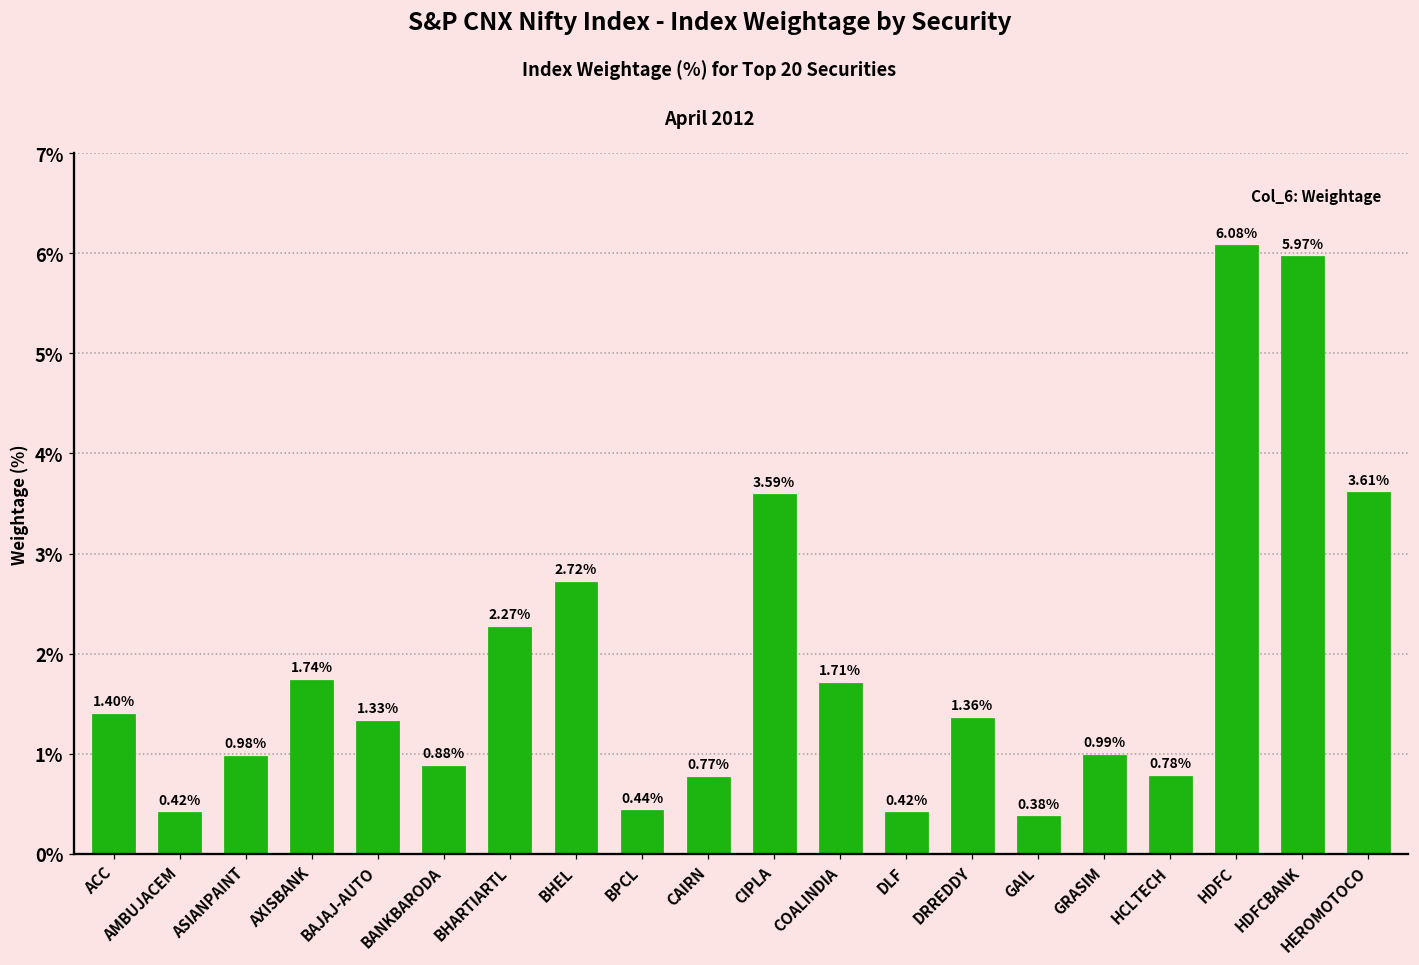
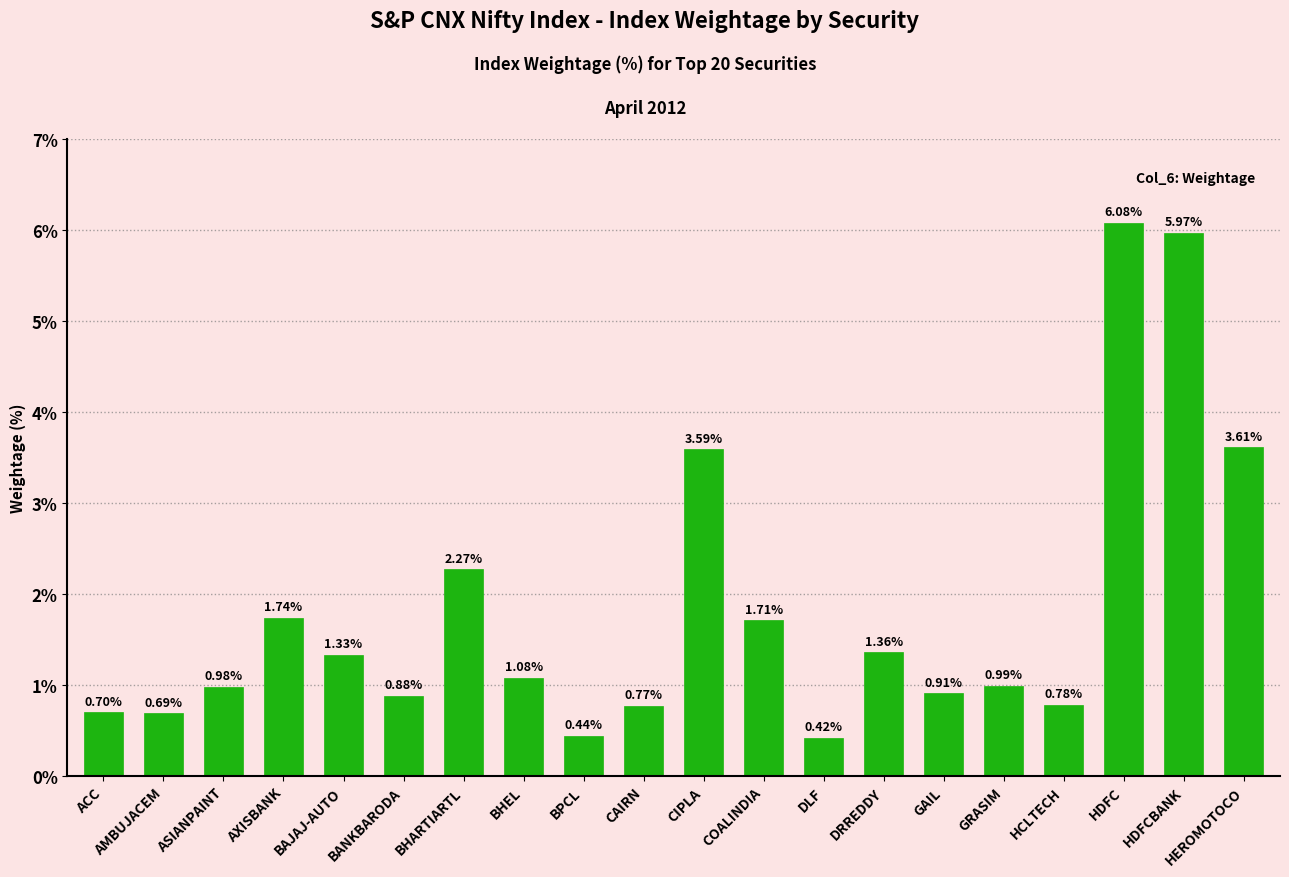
  {
-   "ACC": "1.40%",
-   "AMBUJACEM": "0.42%",
+   "ACC": "0.70%",
+   "AMBUJACEM": "0.69%",
    "ASIANPAINT": "0.98%",
    "AXISBANK": "1.74%",
    "BAJAJ-AUTO": "1.33%",
    "BANKBARODA": "0.88%",
    "BHARTIARTL": "2.27%",
-   "BHEL": "2.72%",
+   "BHEL": "1.08%",
    "BPCL": "0.44%",
    "CAIRN": "0.77%",
    "CIPLA": "3.59%",
    "COALINDIA": "1.71%",
    "DLF": "0.42%",
    "DRREDDY": "1.36%",
-   "GAIL": "0.38%",
+   "GAIL": "0.91%",
    "GRASIM": "0.99%",
    "HCLTECH": "0.78%",
    "HDFC": "6.08%",
    "HDFCBANK": "5.97%",
    "HEROMOTOCO": "3.61%"
  }
